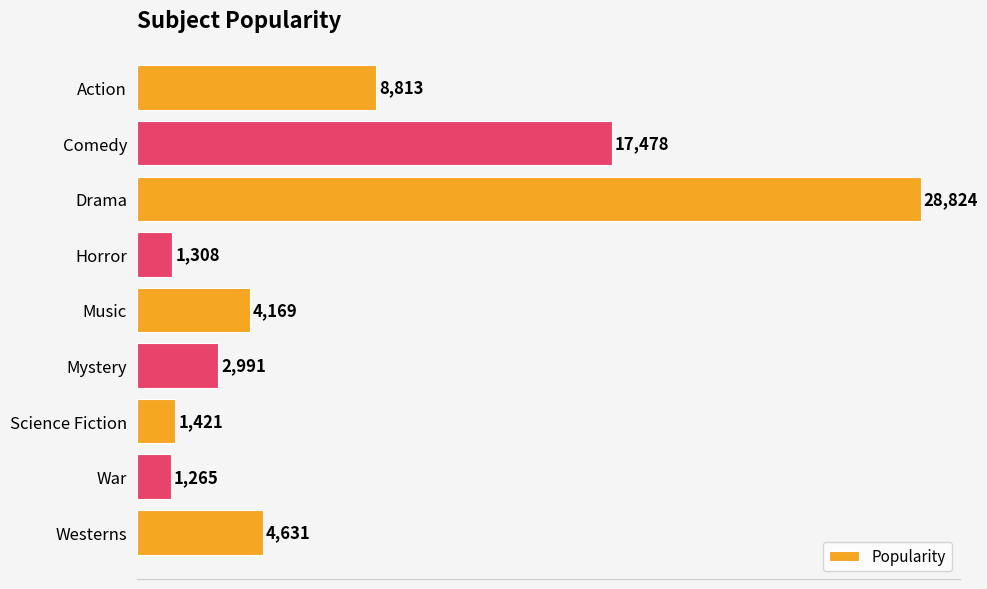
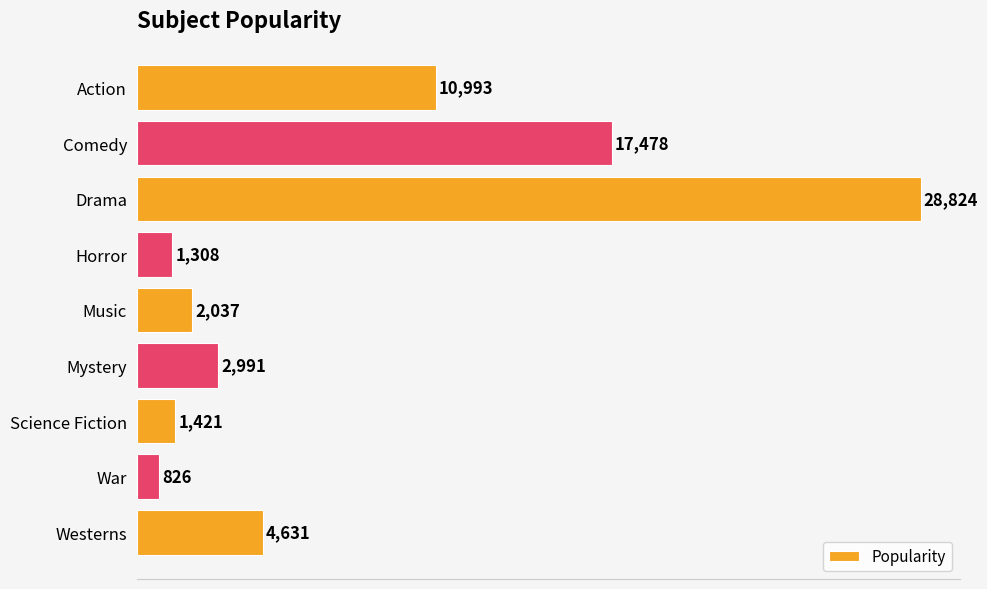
  {
-   "Action": "8,813",
+   "Action": "10,993",
    "Comedy": "17,478",
    "Drama": "28,824",
    "Horror": "1,308",
-   "Music": "4,169",
+   "Music": "2,037",
    "Mystery": "2,991",
    "Science Fiction": "1,421",
-   "War": "1,265",
+   "War": "826",
    "Westerns": "4,631"
  }
